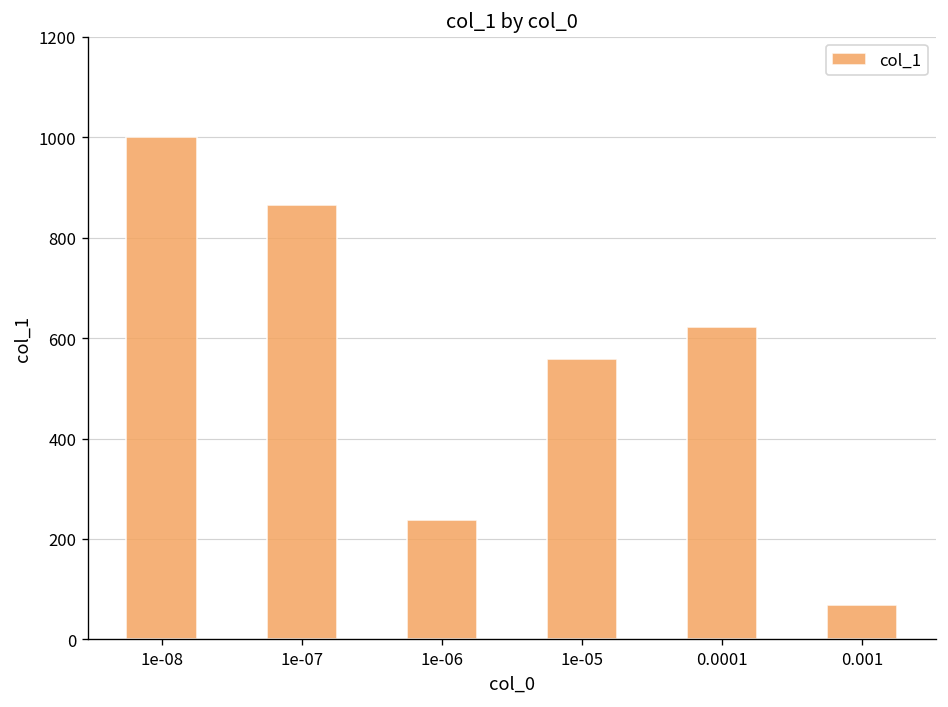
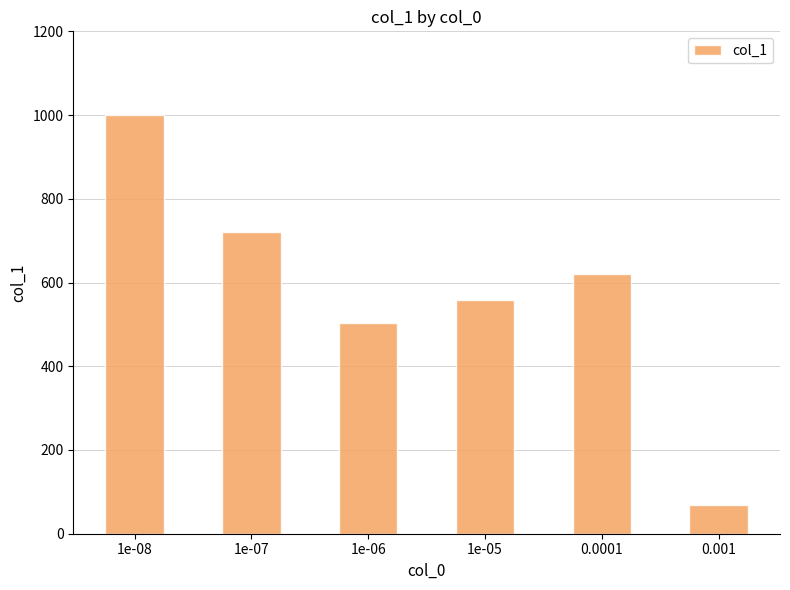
  {
    "1e-08": 1000,
-   "1e-07": 860,
-   "1e-06": 240,
+   "1e-07": 720,
+   "1e-06": 500,
    "1e-05": 560,
    "0.0001": 620,
    "0.001": 70
  }
